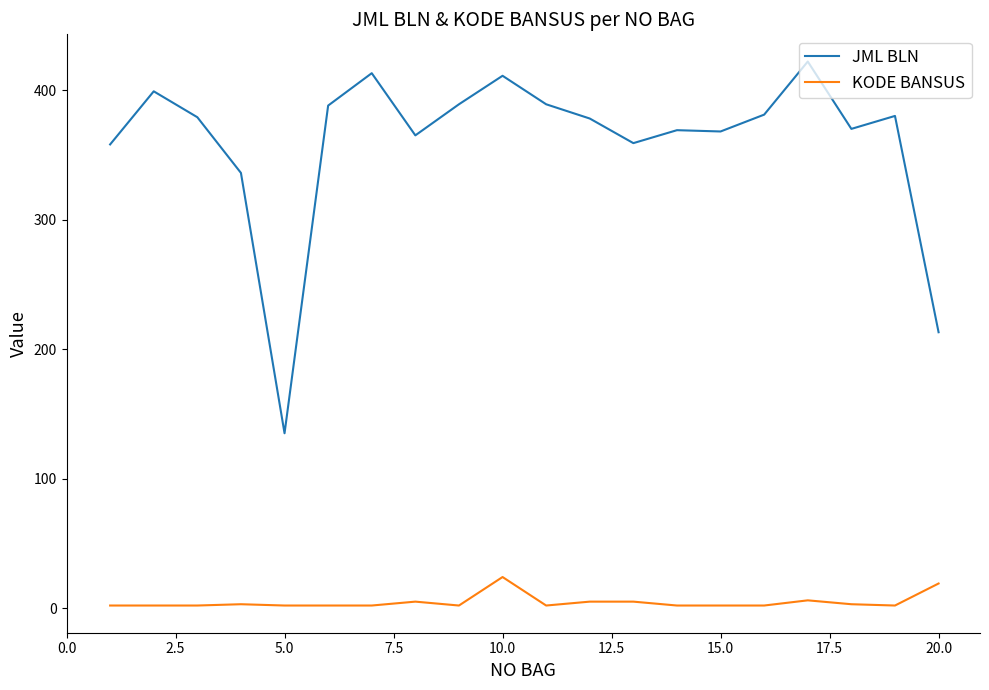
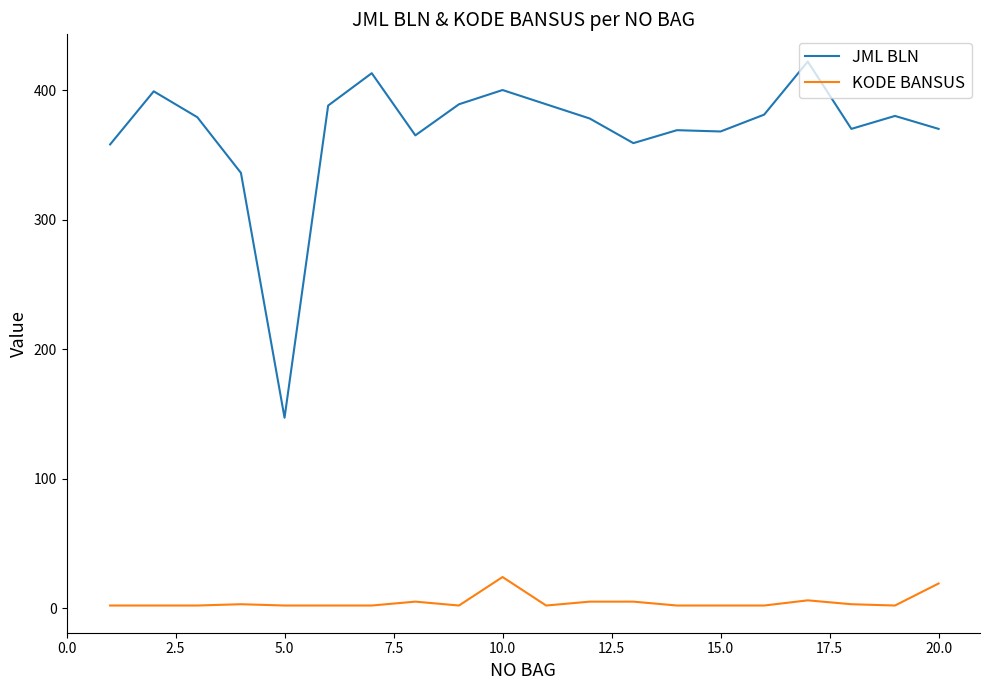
  {
    "JML BLN": {
-     "5.0": 135,
-     "10.0": 411,
+     "5.0": 147,
+     "10.0": 400,
      "15.0": 368,
-     "20.0": 213
+     "20.0": 370
    },
    "KODE BANSUS": {
      "5.0": 2,
      "10.0": 24,
      "15.0": 2,
      "20.0": 19
    }
  }
